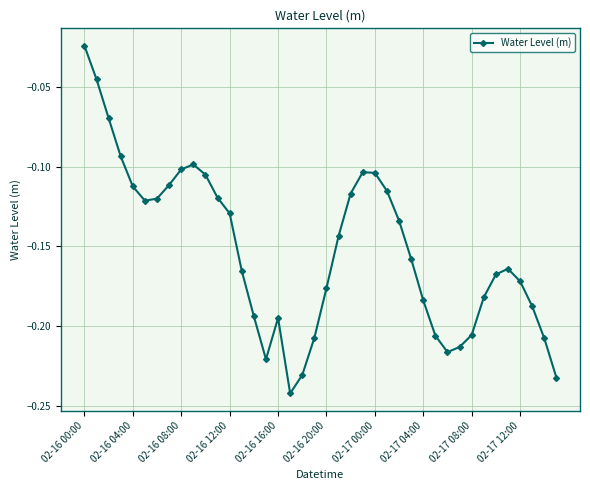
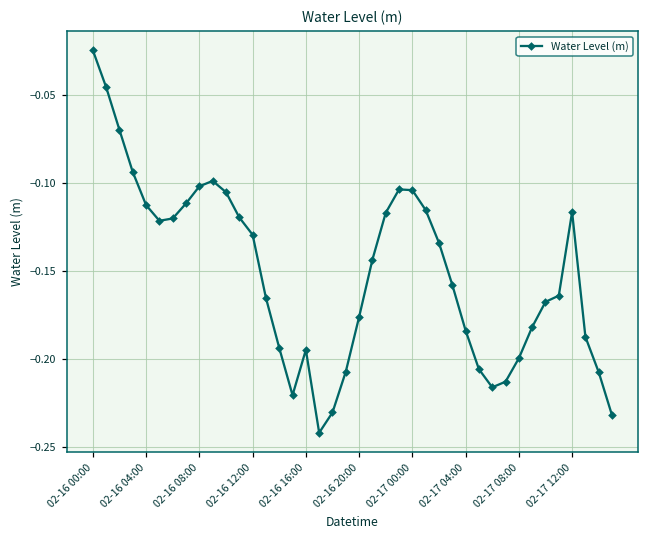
  {
    "02-16 00:00": -0.024,
    "02-16 04:00": -0.112,
    "02-16 08:00": -0.102,
    "02-16 12:00": -0.129,
    "02-16 16:00": -0.195,
    "02-16 20:00": -0.176,
    "02-17 00:00": -0.104,
    "02-17 04:00": -0.184,
-   "02-17 08:00": -0.205,
-   "02-17 12:00": -0.172
+   "02-17 08:00": -0.200,
+   "02-17 12:00": -0.116
  }
